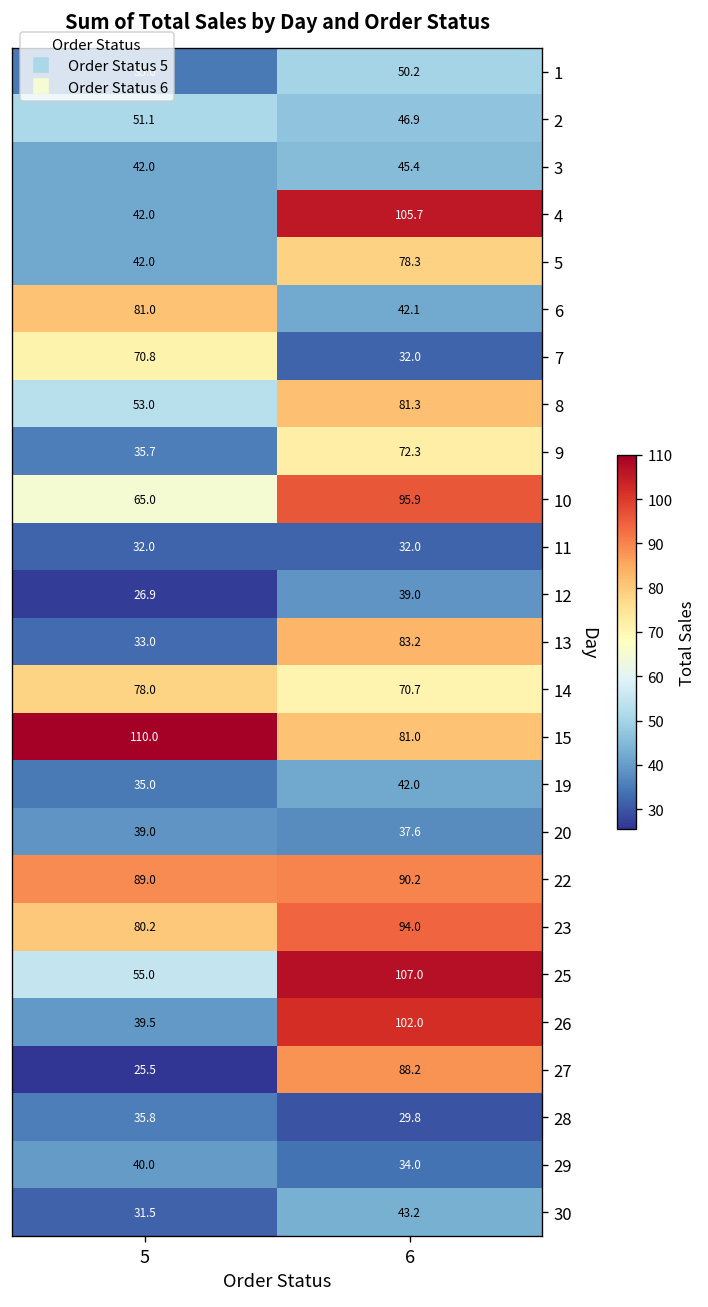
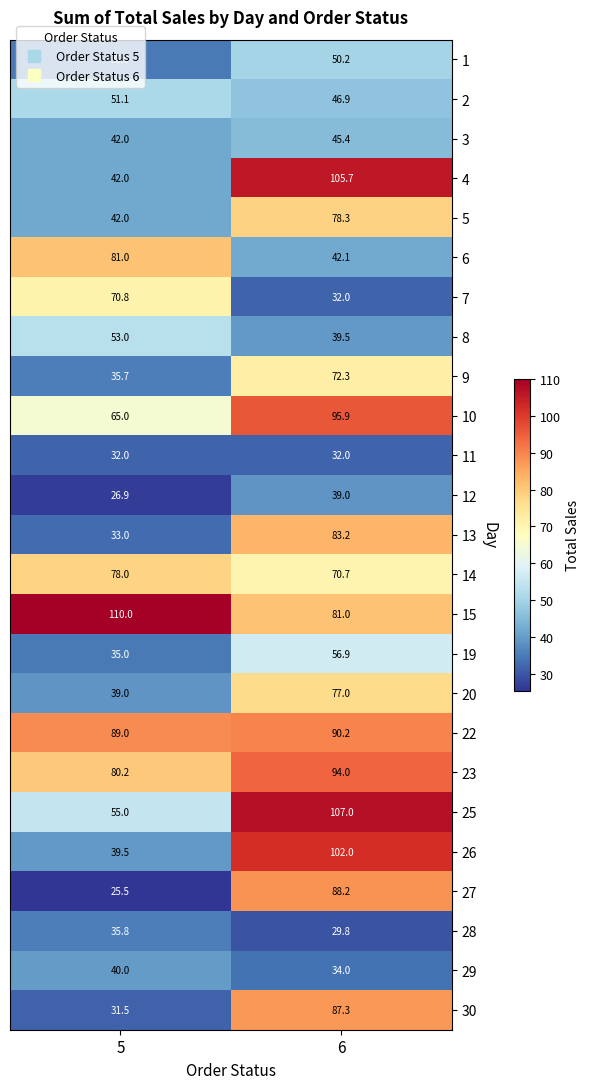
  {
    "1": {
      "6": 50.2
    },
    "2": {
      "5": 51.1,
      "6": 46.9
    },
    "3": {
      "5": 42.0,
      "6": 45.4
    },
    "4": {
      "5": 42.0,
      "6": 105.7
    },
    "5": {
      "5": 42.0,
      "6": 78.3
    },
    "6": {
      "5": 81.0,
      "6": 42.1
    },
    "7": {
      "5": 70.8,
      "6": 32.0
    },
    "8": {
      "5": 53.0,
-     "6": 81.3
+     "6": 39.5
    },
    "9": {
      "5": 35.7,
      "6": 72.3
    },
    "10": {
      "5": 65.0,
      "6": 95.9
    },
    "11": {
      "5": 32.0,
      "6": 32.0
    },
    "12": {
      "5": 26.9,
      "6": 39.0
    },
    "13": {
      "5": 33.0,
      "6": 83.2
    },
    "14": {
      "5": 78.0,
      "6": 70.7
    },
    "15": {
      "5": 110.0,
      "6": 81.0
    },
    "19": {
      "5": 35.0,
-     "6": 42.0
+     "6": 56.9
    },
    "20": {
      "5": 39.0,
-     "6": 37.6
+     "6": 77.0
    },
    "22": {
      "5": 89.0,
      "6": 90.2
    },
    "23": {
      "5": 80.2,
      "6": 94.0
    },
    "25": {
      "5": 55.0,
      "6": 107.0
    },
    "26": {
      "5": 39.5,
      "6": 102.0
    },
    "27": {
      "5": 25.5,
      "6": 88.2
    },
    "28": {
      "5": 35.8,
      "6": 29.8
    },
    "29": {
      "5": 40.0,
      "6": 34.0
    },
    "30": {
      "5": 31.5,
-     "6": 43.2
+     "6": 87.3
    }
  }
